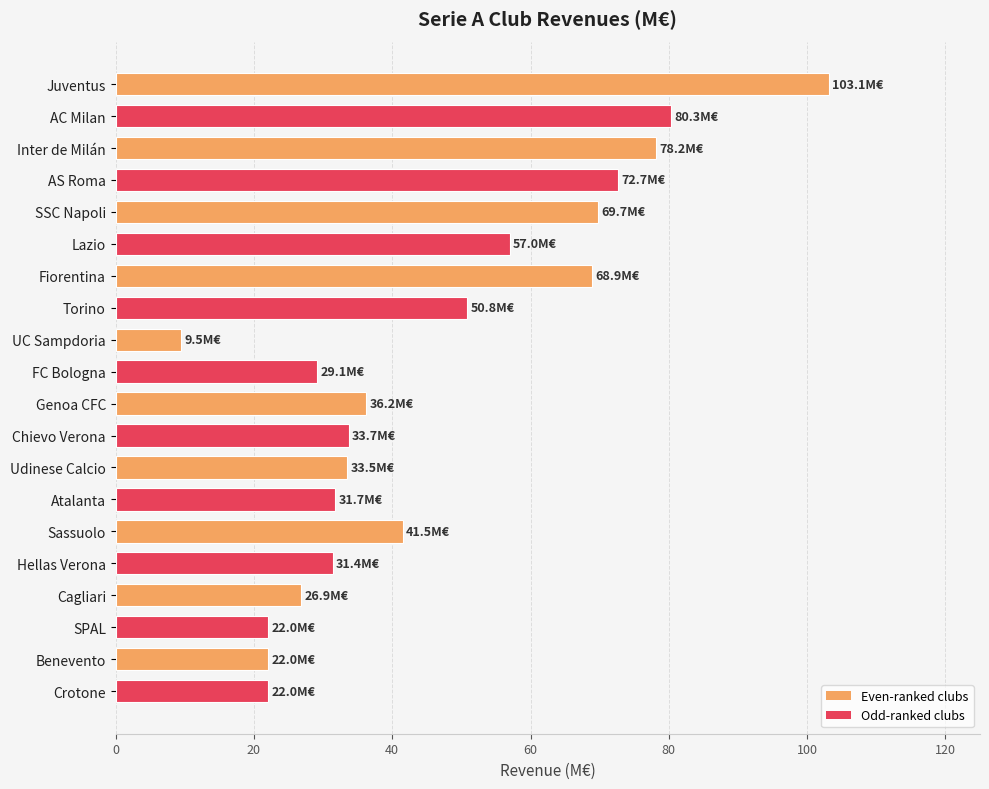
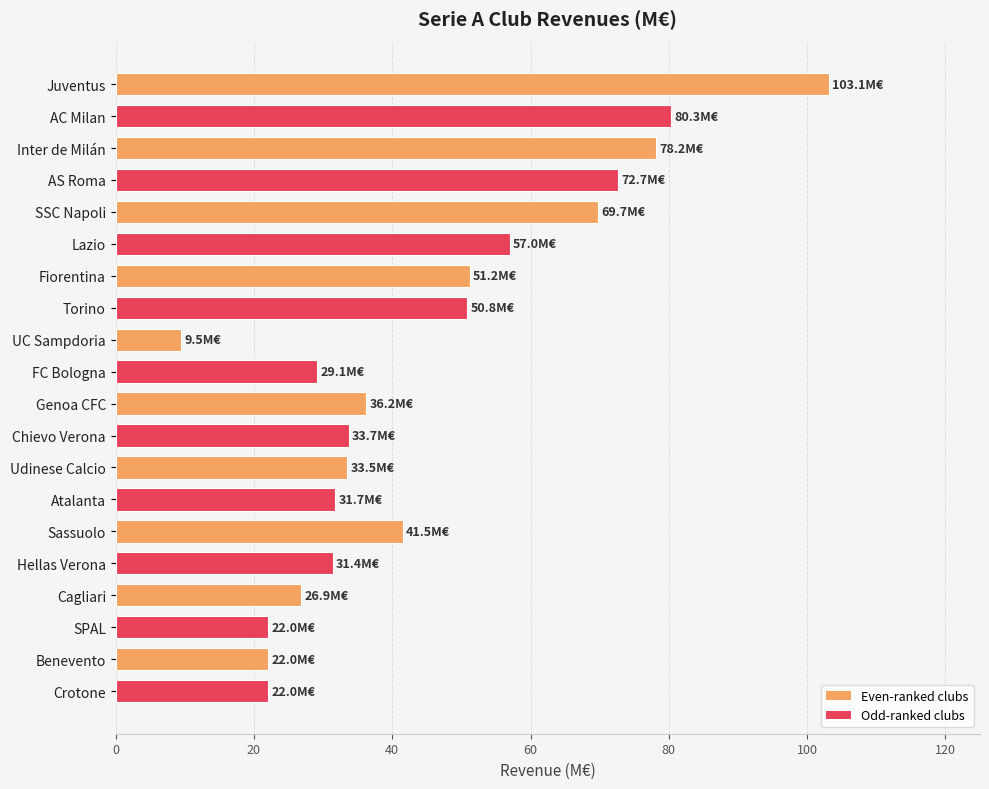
  {
    "Juventus": "103.1M€",
    "AC Milan": "80.3M€",
    "Inter de Milán": "78.2M€",
    "AS Roma": "72.7M€",
    "SSC Napoli": "69.7M€",
    "Lazio": "57.0M€",
-   "Fiorentina": "68.9M€",
+   "Fiorentina": "51.2M€",
    "Torino": "50.8M€",
    "UC Sampdoria": "9.5M€",
    "FC Bologna": "29.1M€",
    "Genoa CFC": "36.2M€",
    "Chievo Verona": "33.7M€",
    "Udinese Calcio": "33.5M€",
    "Atalanta": "31.7M€",
    "Sassuolo": "41.5M€",
    "Hellas Verona": "31.4M€",
    "Cagliari": "26.9M€",
    "SPAL": "22.0M€",
    "Benevento": "22.0M€",
    "Crotone": "22.0M€"
  }
